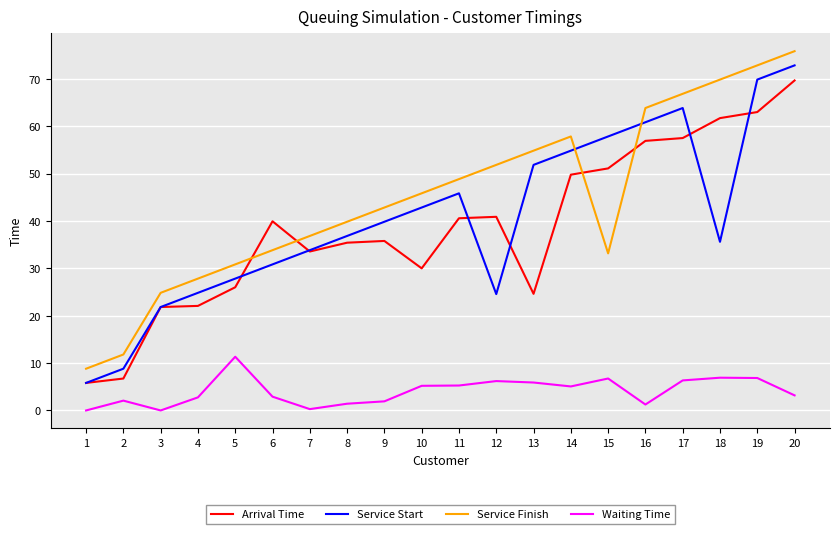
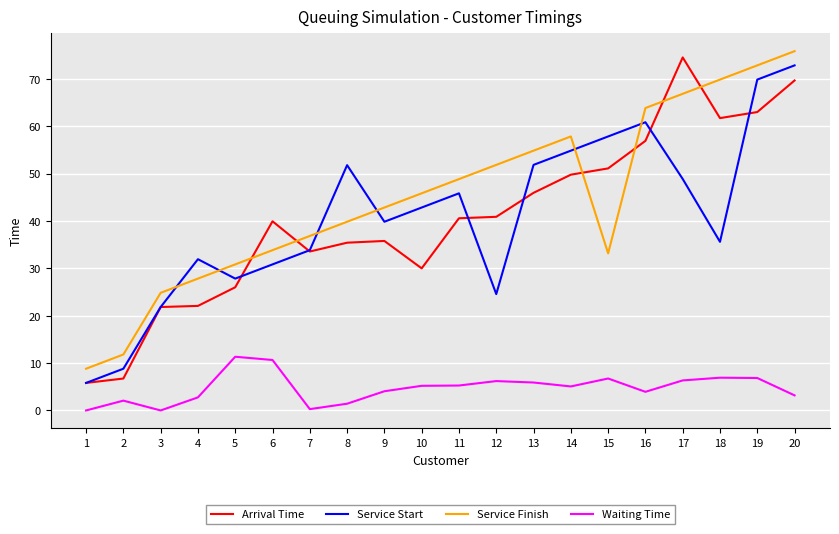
  {
    "Arrival Time": {
      "2": 7,
      "4": 22,
      "5": 26,
      "6": 40,
      "8": 35,
      "9": 36,
      "10": 30,
      "11": 41,
      "12": 41,
-     "13": 25,
+     "13": 46,
      "14": 50,
      "15": 51,
      "16": 57,
-     "17": 57,
+     "17": 75,
      "18": 62,
      "19": 63,
      "20": 70
    },
    "Service Start": {
      "2": 9,
-     "4": 25,
+     "4": 32,
      "5": 28,
      "6": 31,
-     "8": 37,
+     "8": 52,
      "9": 40,
      "10": 43,
      "11": 46,
      "12": 25,
      "13": 52,
      "14": 55,
      "15": 58,
      "16": 61,
-     "17": 64,
+     "17": 49,
      "18": 36,
      "19": 70,
      "20": 73
    },
    "Service Finish": {
      "1": 9,
      "2": 12,
      "3": 25,
      "4": 28,
      "5": 31,
      "6": 34,
      "7": 37,
      "8": 40,
      "9": 43,
      "10": 46,
      "11": 49,
      "12": 52,
      "13": 55,
      "14": 58,
      "15": 33,
      "16": 64,
      "17": 67,
      "18": 70,
      "19": 73,
      "20": 76
    },
    "Waiting Time": {
      "1": 0,
      "2": 2,
      "3": 0,
      "4": 3,
      "5": 11,
-     "6": 3,
+     "6": 11,
      "7": 0,
      "8": 1,
-     "9": 2,
+     "9": 4,
      "10": 5,
      "11": 5,
      "12": 6,
      "13": 6,
      "14": 5,
      "15": 7,
-     "16": 1,
+     "16": 4,
      "17": 6,
      "18": 7,
      "19": 7,
      "20": 3
    }
  }
